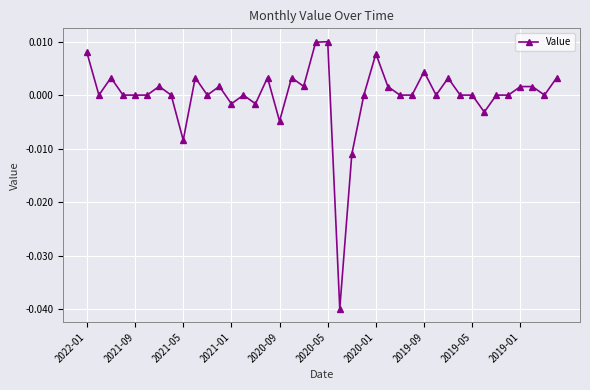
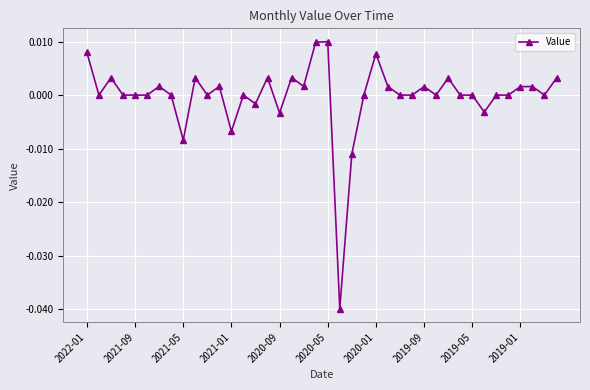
  {
    "2022-01": 0.008,
    "2021-09": 0.000,
    "2021-05": -0.008,
-   "2021-01": -0.002,
-   "2020-09": -0.005,
+   "2021-01": -0.007,
+   "2020-09": -0.003,
    "2020-05": 0.010,
    "2020-01": 0.008,
-   "2019-09": 0.004,
+   "2019-09": 0.002,
    "2019-05": 0.000,
    "2019-01": 0.002
  }
